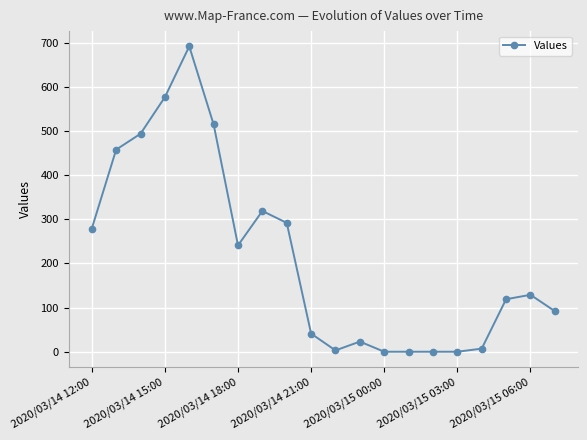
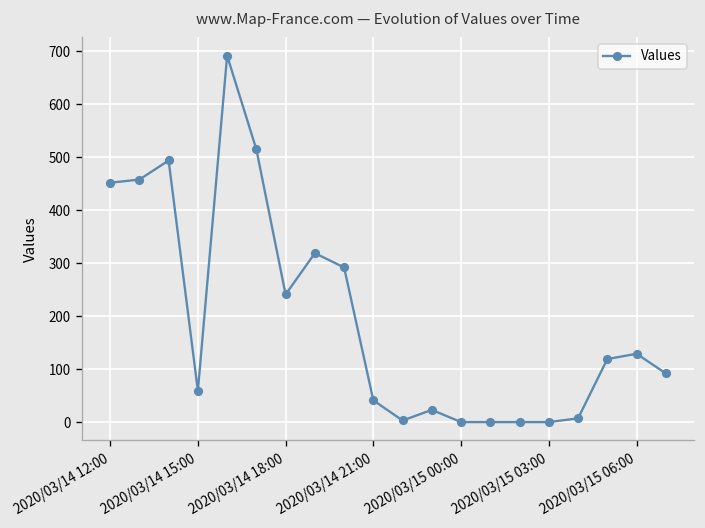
  {
-   "2020/03/14 12:00": 280,
-   "2020/03/14 15:00": 580,
+   "2020/03/14 12:00": 450,
+   "2020/03/14 15:00": 60,
    "2020/03/14 18:00": 240,
    "2020/03/14 21:00": 40,
    "2020/03/15 00:00": 0,
    "2020/03/15 03:00": 0,
    "2020/03/15 06:00": 130
  }
